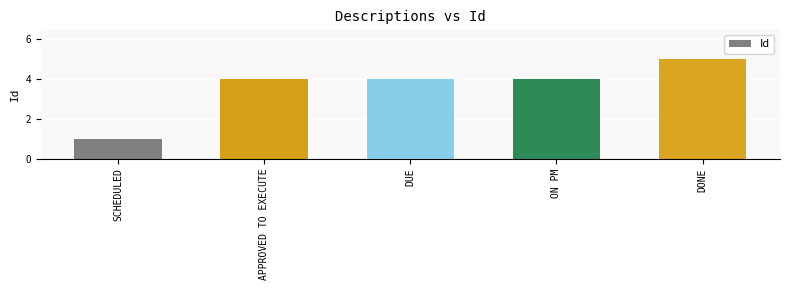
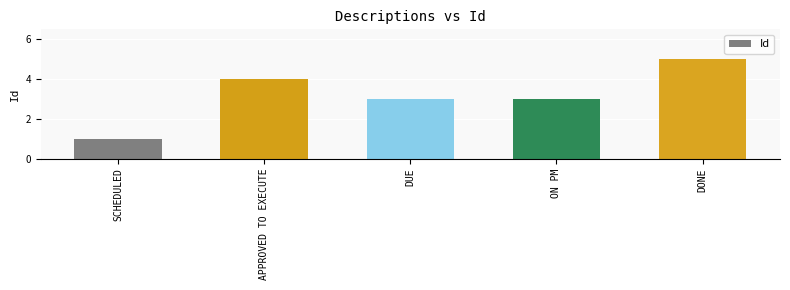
  {
    "SCHEDULED": 1,
    "APPROVED TO EXECUTE": 4,
-   "DUE": 4,
-   "ON PM": 4,
+   "DUE": 3,
+   "ON PM": 3,
    "DONE": 5
  }
